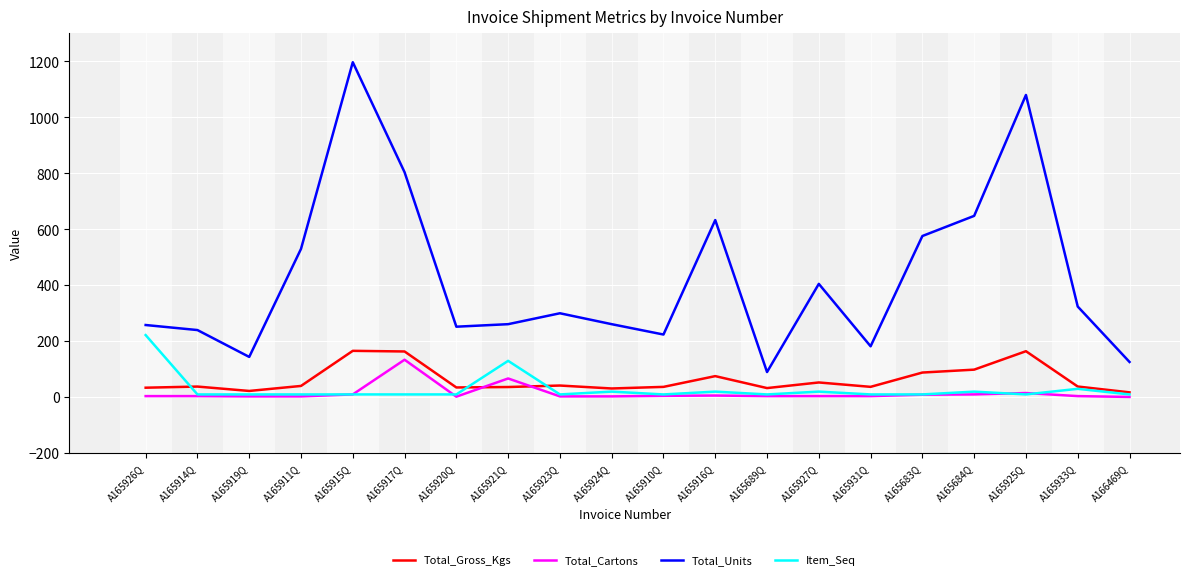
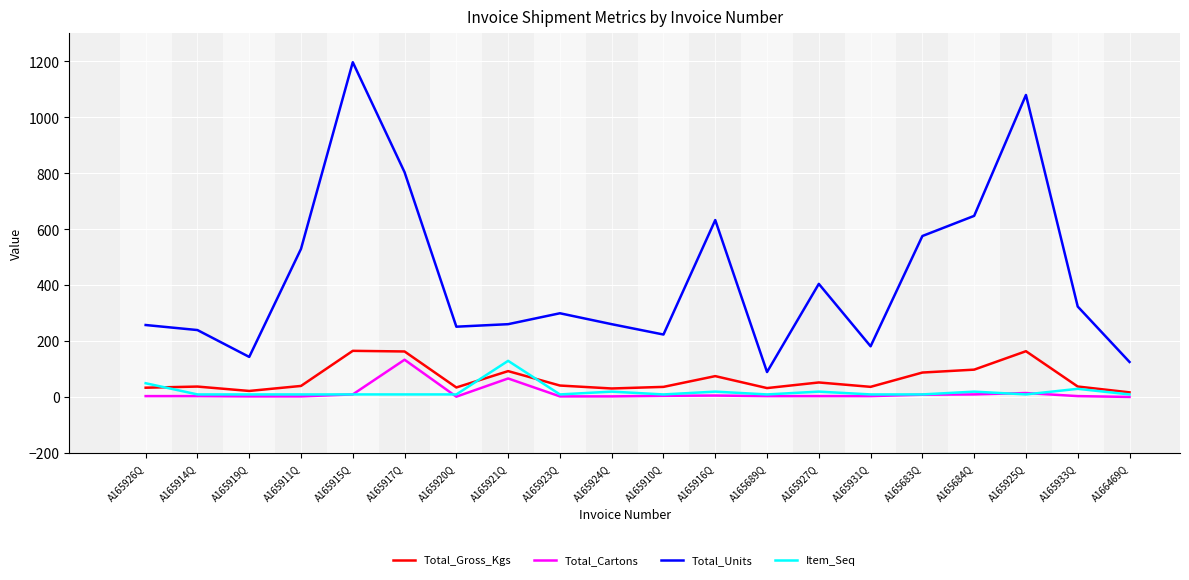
  {
    "Total_Gross_Kgs": {
      "A165926Q": 30,
      "A165914Q": 40,
      "A165919Q": 20,
      "A165911Q": 40,
      "A165915Q": 170,
      "A165917Q": 160,
      "A165920Q": 30,
-     "A165921Q": 40,
+     "A165921Q": 90,
      "A165923Q": 40,
      "A165924Q": 30,
      "A165910Q": 40,
      "A165916Q": 80,
      "A165689Q": 30,
      "A165927Q": 50,
      "A165931Q": 40,
      "A165683Q": 90,
      "A165684Q": 100,
      "A165925Q": 160
    },
    "Total_Cartons": {
      "A165926Q": 0,
      "A165917Q": 130,
      "A165921Q": 70,
      "A165924Q": 0,
      "A165916Q": 10,
      "A165927Q": 0,
      "A165684Q": 10,
      "A165933Q": 0,
      "A166469Q": 0
    },
    "Total_Units": {
      "A165926Q": 260,
      "A165914Q": 240,
      "A165919Q": 140,
      "A165911Q": 530,
      "A165915Q": 1200,
      "A165917Q": 800,
      "A165920Q": 250,
      "A165921Q": 260,
      "A165923Q": 300,
      "A165924Q": 260,
      "A165910Q": 220,
      "A165916Q": 630,
      "A165689Q": 90,
      "A165927Q": 410,
      "A165931Q": 180,
      "A165683Q": 580,
      "A165684Q": 650,
      "A165925Q": 1080,
      "A165933Q": 320,
      "A166469Q": 130
    },
    "Item_Seq": {
-     "A165926Q": 220,
+     "A165926Q": 50,
      "A165917Q": 10,
      "A165921Q": 130,
      "A165924Q": 20,
      "A165916Q": 20,
      "A165927Q": 20,
      "A165684Q": 20
    }
  }
